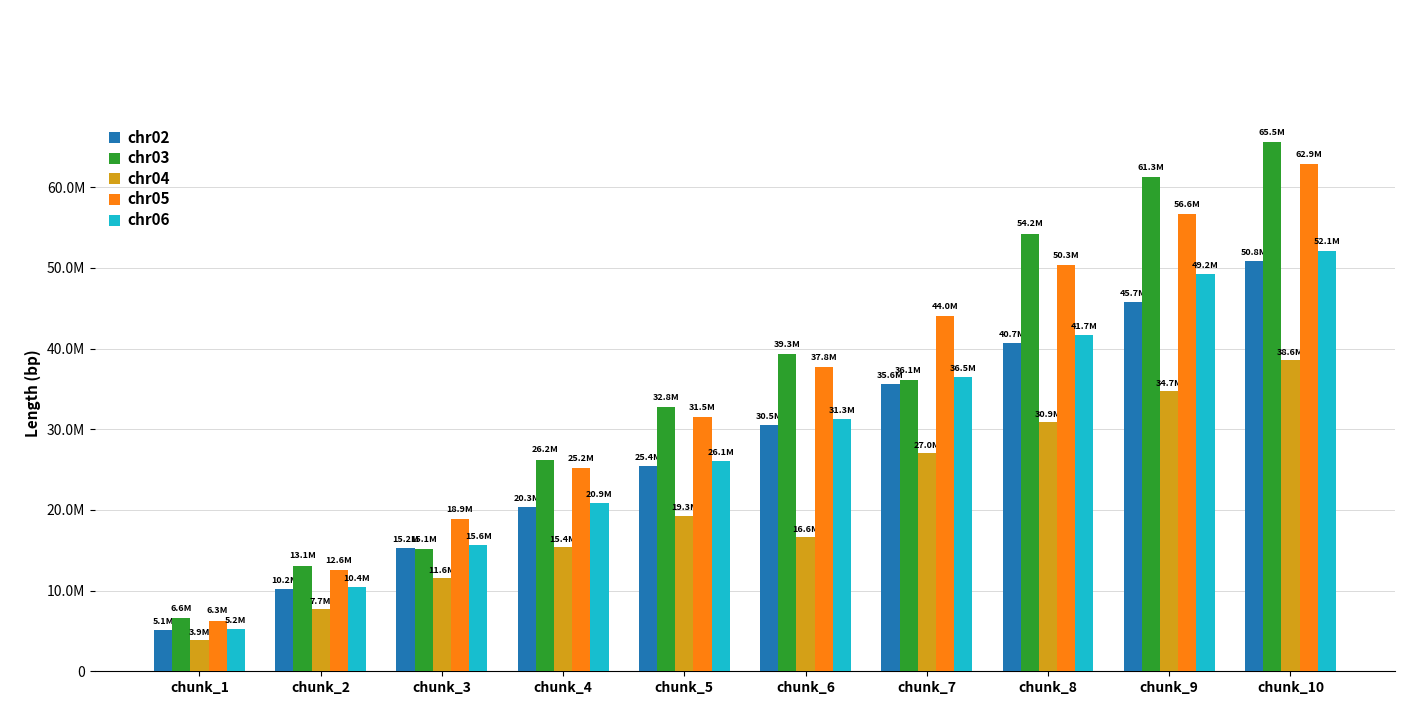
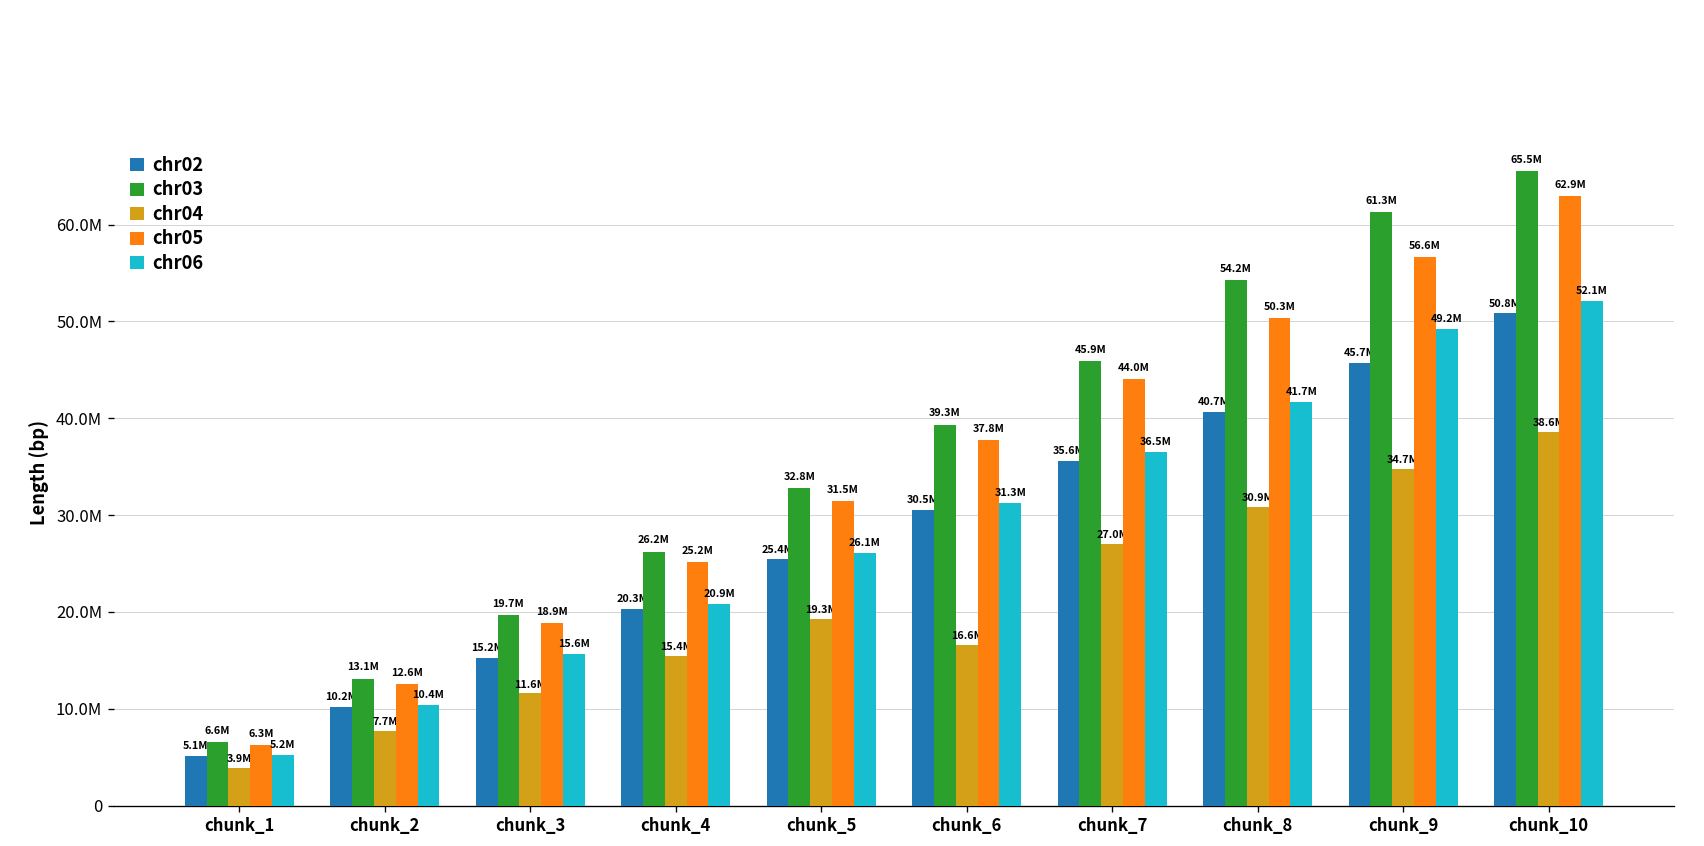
  {
    "chr02": {
      "chunk_1": "5.1M",
      "chunk_2": "10.2M",
      "chunk_4": "20.3M",
      "chunk_5": "25.4M",
      "chunk_6": "30.5M",
      "chunk_7": "35.6M",
      "chunk_8": "40.7M",
      "chunk_9": "45.7M",
      "chunk_10": "50.8M"
    },
    "chr03": {
      "chunk_1": "6.6M",
      "chunk_2": "13.1M",
-     "chunk_3": "15.1M",
+     "chunk_3": "19.7M",
      "chunk_4": "26.2M",
      "chunk_5": "32.8M",
      "chunk_6": "39.3M",
-     "chunk_7": "36.1M",
+     "chunk_7": "45.9M",
      "chunk_8": "54.2M",
      "chunk_9": "61.3M",
      "chunk_10": "65.5M"
    },
    "chr06": {
      "chunk_1": "5.2M",
      "chunk_2": "10.4M",
      "chunk_3": "15.6M",
      "chunk_4": "20.9M",
      "chunk_5": "26.1M",
      "chunk_6": "31.3M",
      "chunk_7": "36.5M",
      "chunk_8": "41.7M",
      "chunk_9": "49.2M",
      "chunk_10": "52.1M"
    }
  }
